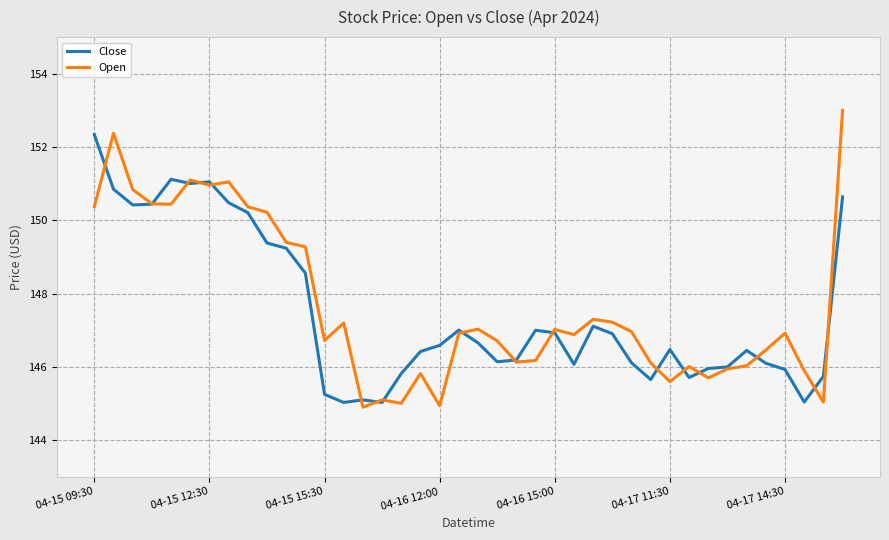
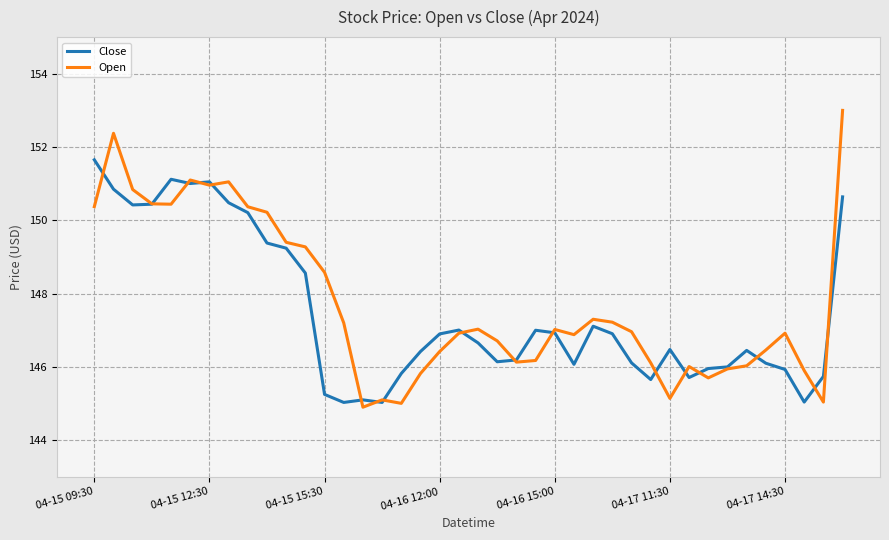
  {
    "Close": {
-     "04-15 09:30": 152.3,
+     "04-15 09:30": 151.7,
      "04-15 12:30": 151.1,
      "04-15 15:30": 145.2,
-     "04-16 12:00": 146.6,
+     "04-16 12:00": 146.9,
      "04-16 15:00": 146.9,
      "04-17 11:30": 146.5,
      "04-17 14:30": 145.9
    },
    "Open": {
      "04-15 09:30": 150.4,
      "04-15 12:30": 151.0,
-     "04-15 15:30": 146.7,
-     "04-16 12:00": 144.9,
+     "04-15 15:30": 148.6,
+     "04-16 12:00": 146.4,
      "04-16 15:00": 147.0,
-     "04-17 11:30": 145.6,
+     "04-17 11:30": 145.1,
      "04-17 14:30": 146.9
    }
  }
